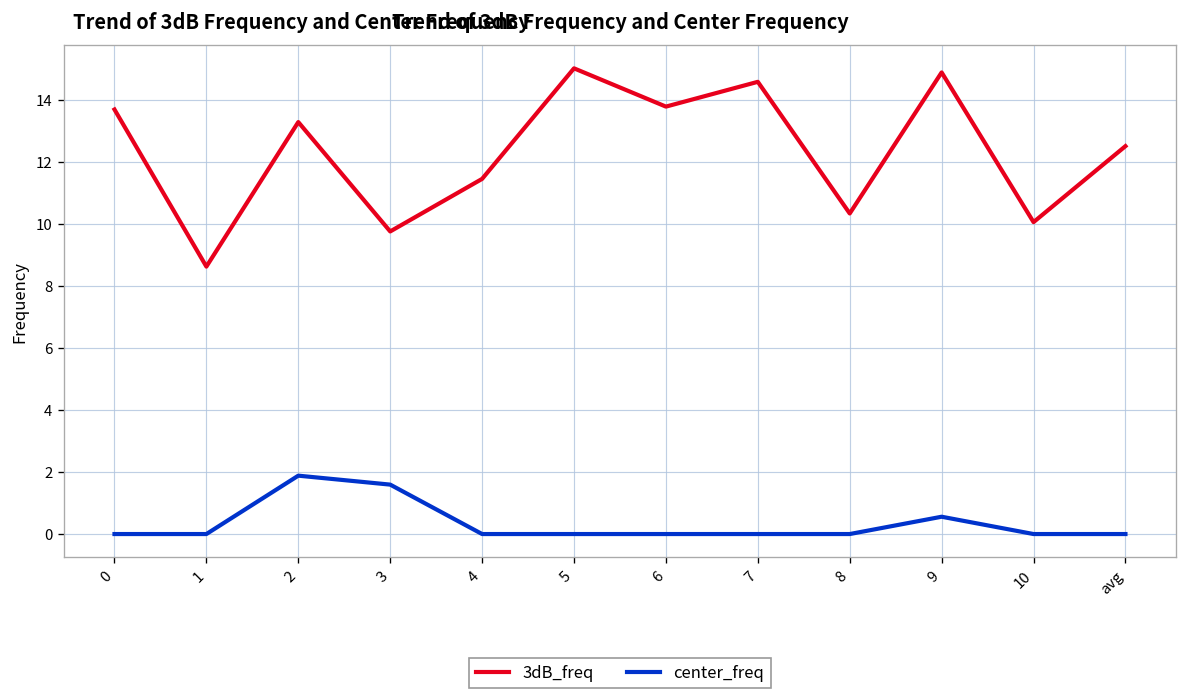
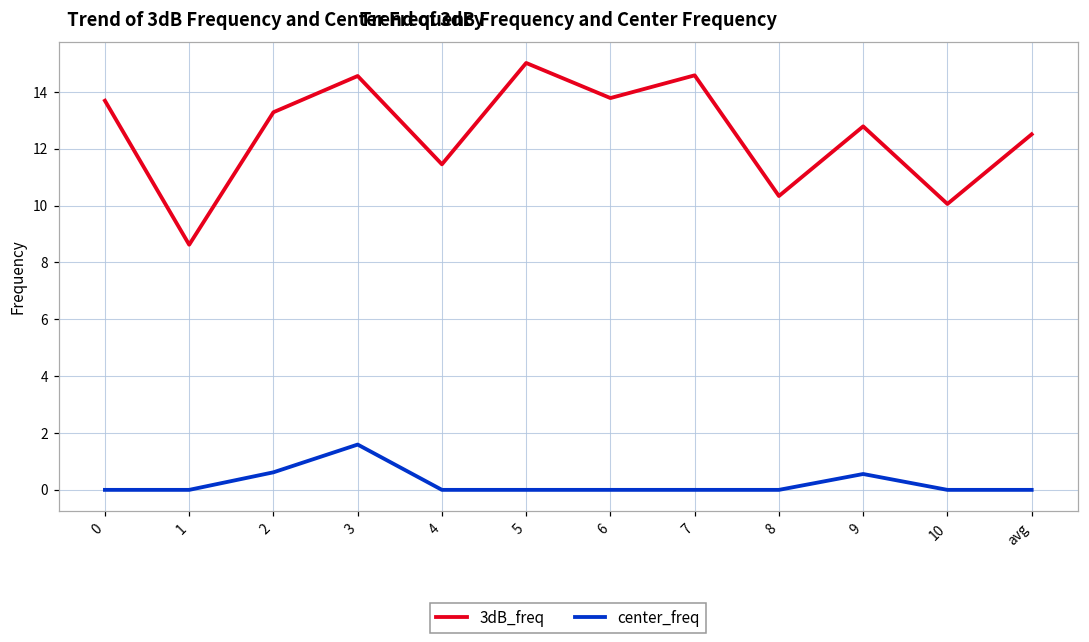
  {
    "3dB_freq": {
      "0": 13.7,
      "1": 8.6,
      "2": 13.3,
-     "3": 9.8,
+     "3": 14.6,
      "4": 11.5,
      "5": 15.0,
      "6": 13.8,
      "7": 14.6,
      "8": 10.3,
-     "9": 14.9,
+     "9": 12.8,
      "10": 10.1,
      "avg": 12.5
    },
    "center_freq": {
      "0": 0.0,
      "1": 0.0,
-     "2": 1.9,
+     "2": 0.6,
      "3": 1.6,
      "4": 0.0,
      "5": 0.0,
      "6": 0.0,
      "7": 0.0,
      "8": 0.0,
      "9": 0.6,
      "10": 0.0,
      "avg": 0.0
    }
  }
